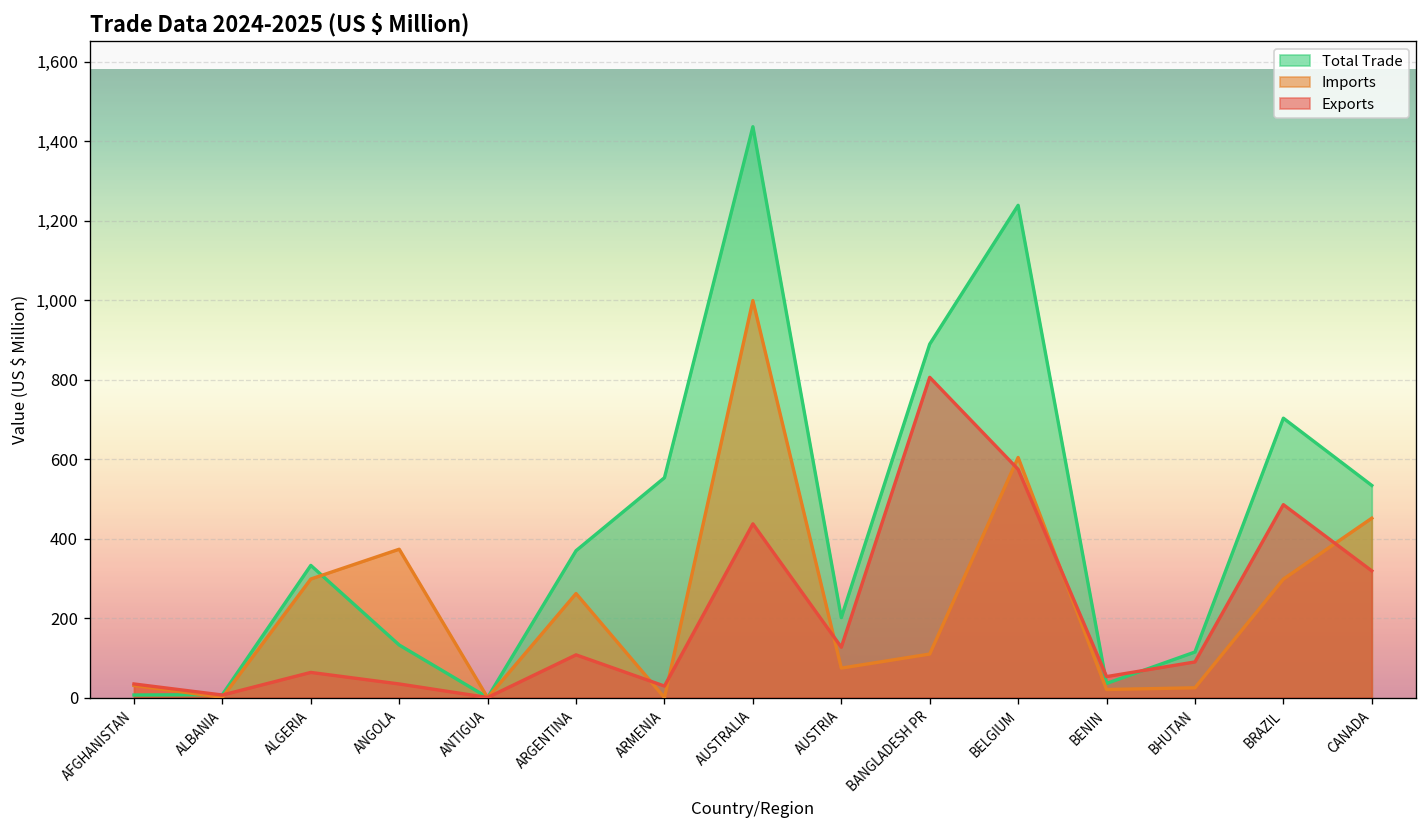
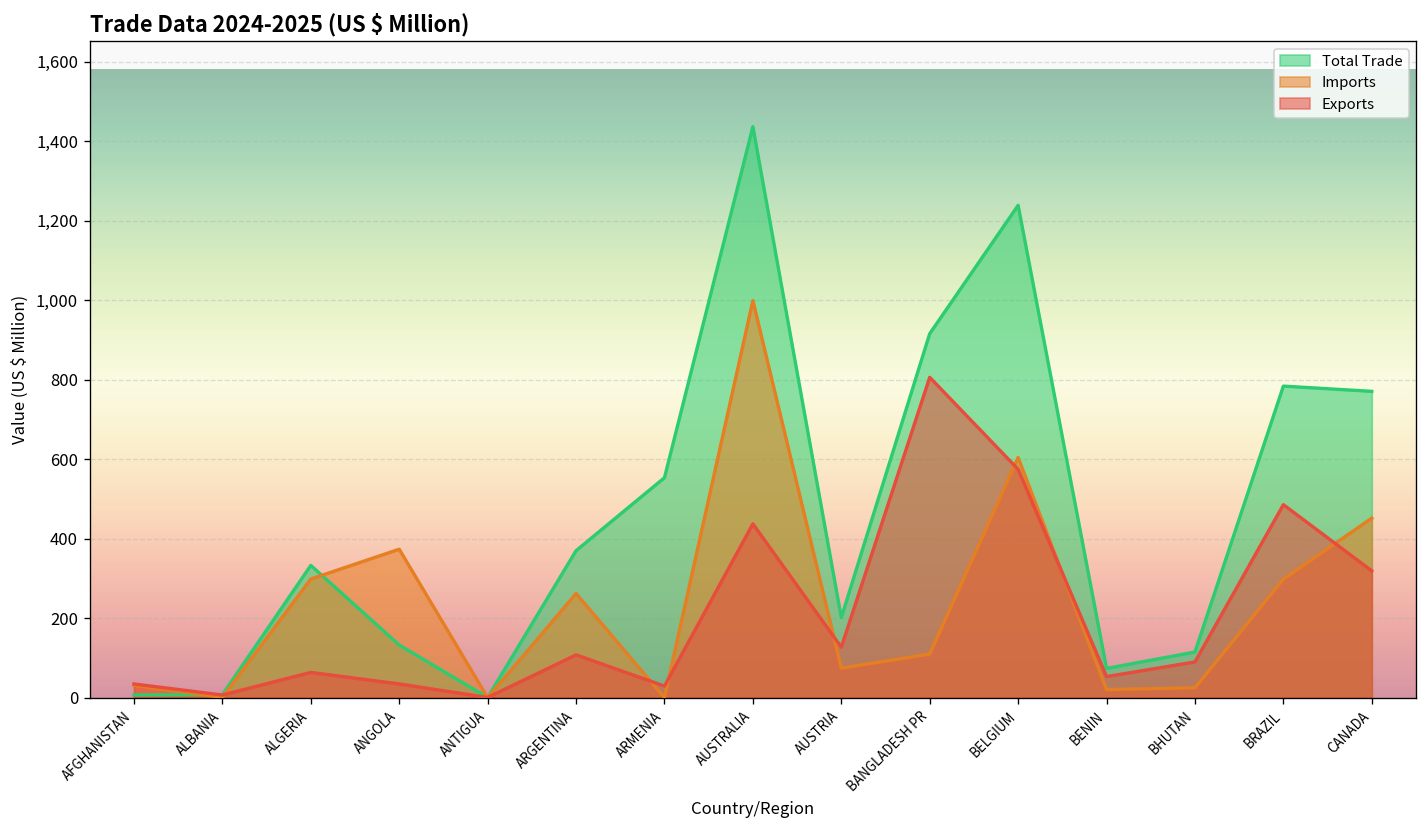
  {
    "Total Trade": {
      "AFGHANISTAN": "10",
      "ALGERIA": "330",
      "ANGOLA": "130",
      "ARGENTINA": "370",
      "ARMENIA": "550",
      "AUSTRALIA": "1,440",
      "AUSTRIA": "200",
-     "BANGLADESH PR": "890",
+     "BANGLADESH PR": "920",
      "BELGIUM": "1,240",
-     "BENIN": "40",
+     "BENIN": "70",
      "BHUTAN": "110",
-     "BRAZIL": "700",
-     "CANADA": "530"
+     "BRAZIL": "780",
+     "CANADA": "770"
    }
  }
